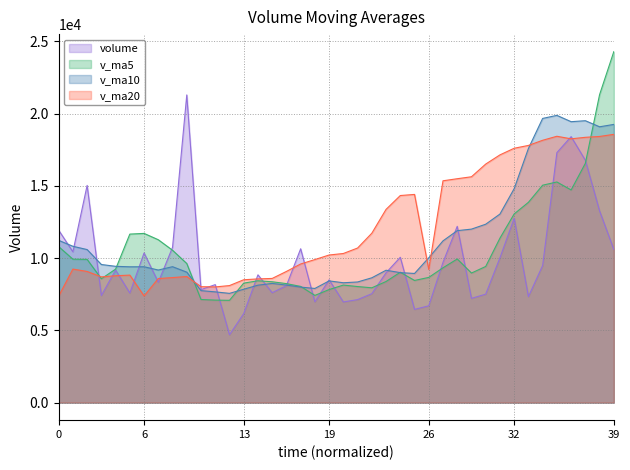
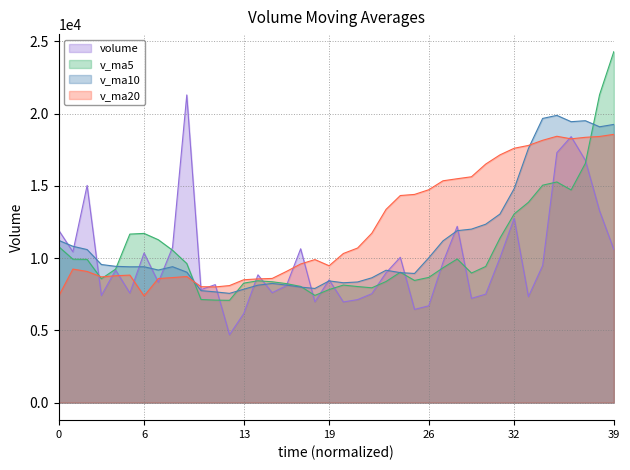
  {
    "v_ma20": {
      "0": 7400,
      "6": 7400,
      "13": 8500,
-     "19": 10200,
-     "26": 9200,
+     "19": 9500,
+     "26": 14700,
      "32": 17600,
      "39": 18600
    }
  }
